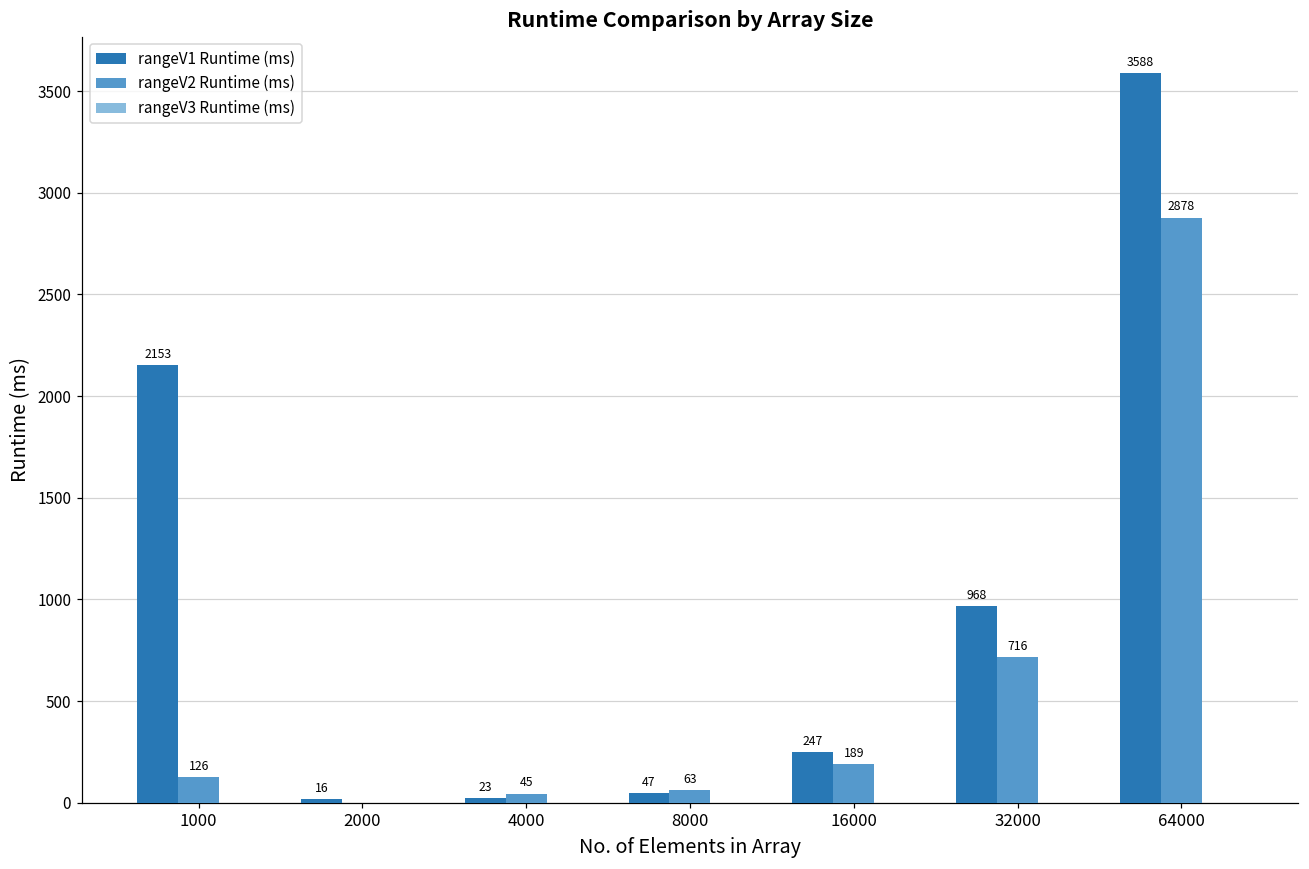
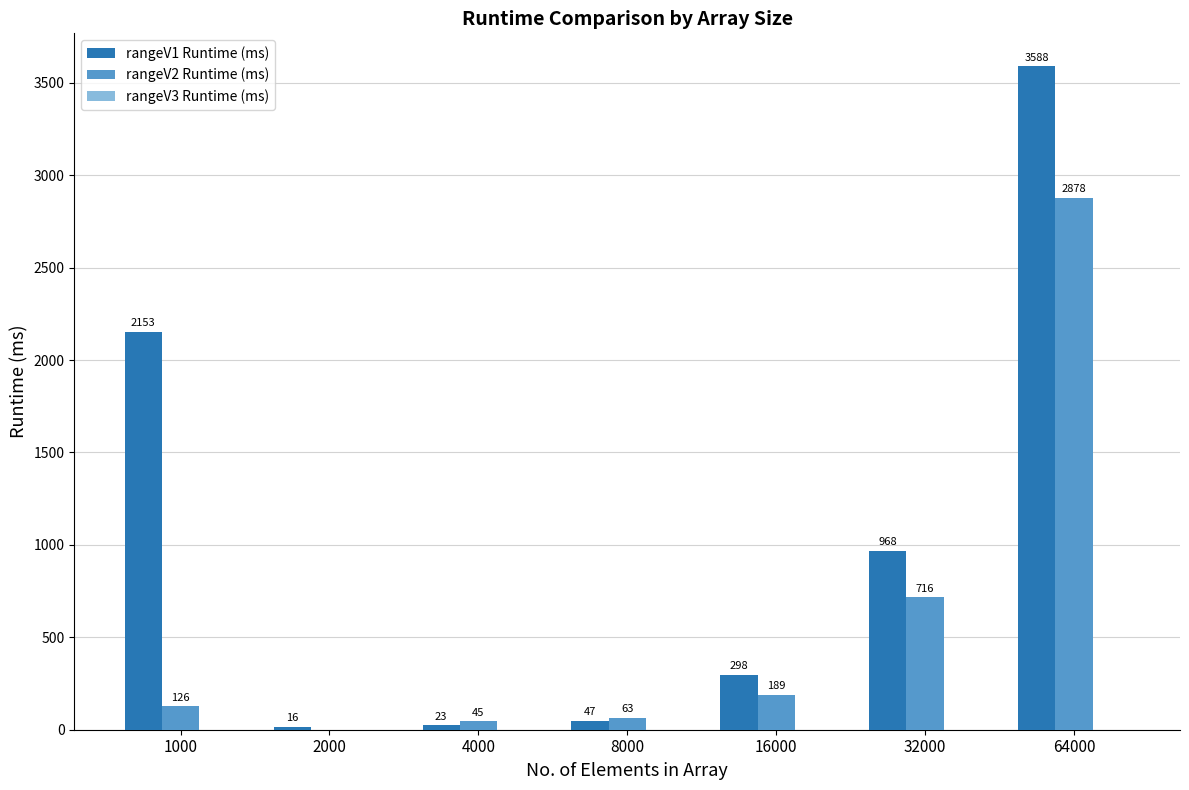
  {
    "rangeV1 Runtime (ms)": {
      "1000": 2153,
      "2000": 16,
      "4000": 23,
      "8000": 47,
-     "16000": 247,
+     "16000": 298,
      "32000": 968,
      "64000": 3588
    },
    "rangeV2 Runtime (ms)": {
      "1000": 126,
      "4000": 45,
      "8000": 63,
      "16000": 189,
      "32000": 716,
      "64000": 2878
    },
    "rangeV3 Runtime (ms)": {
      "1000": 0,
      "2000": 0,
      "4000": 0,
      "8000": 0,
      "16000": 0,
      "32000": 0,
      "64000": 0
    }
  }
